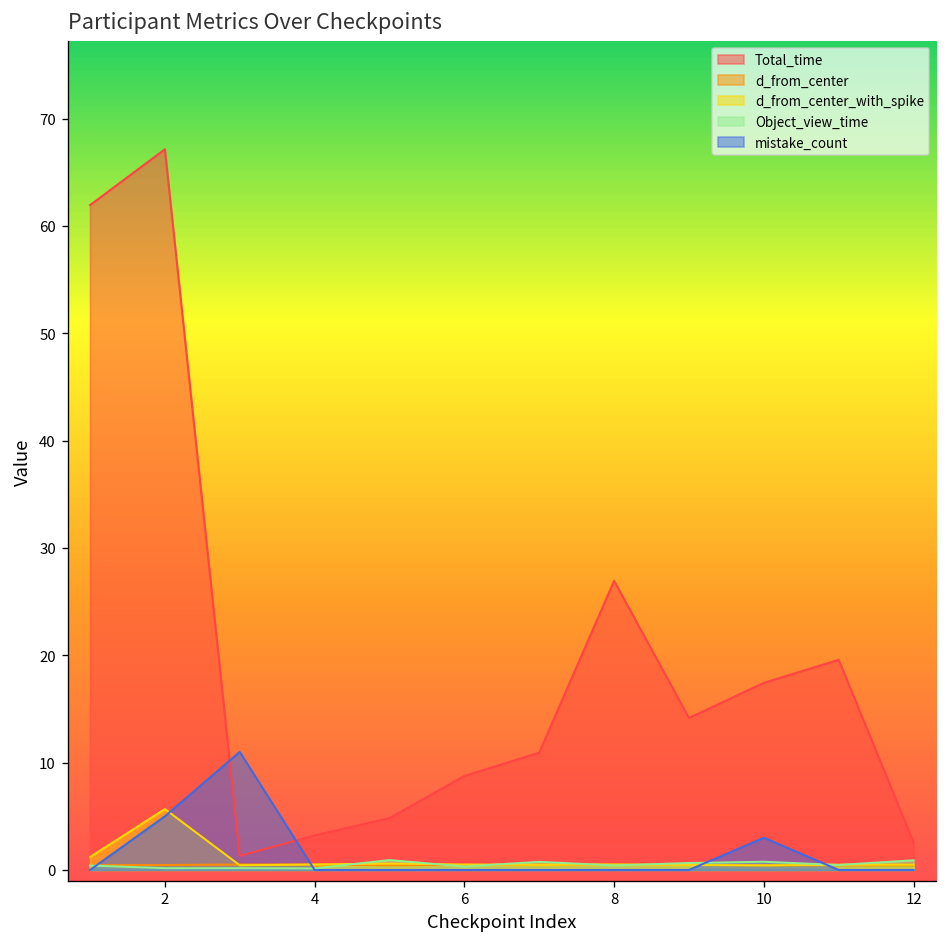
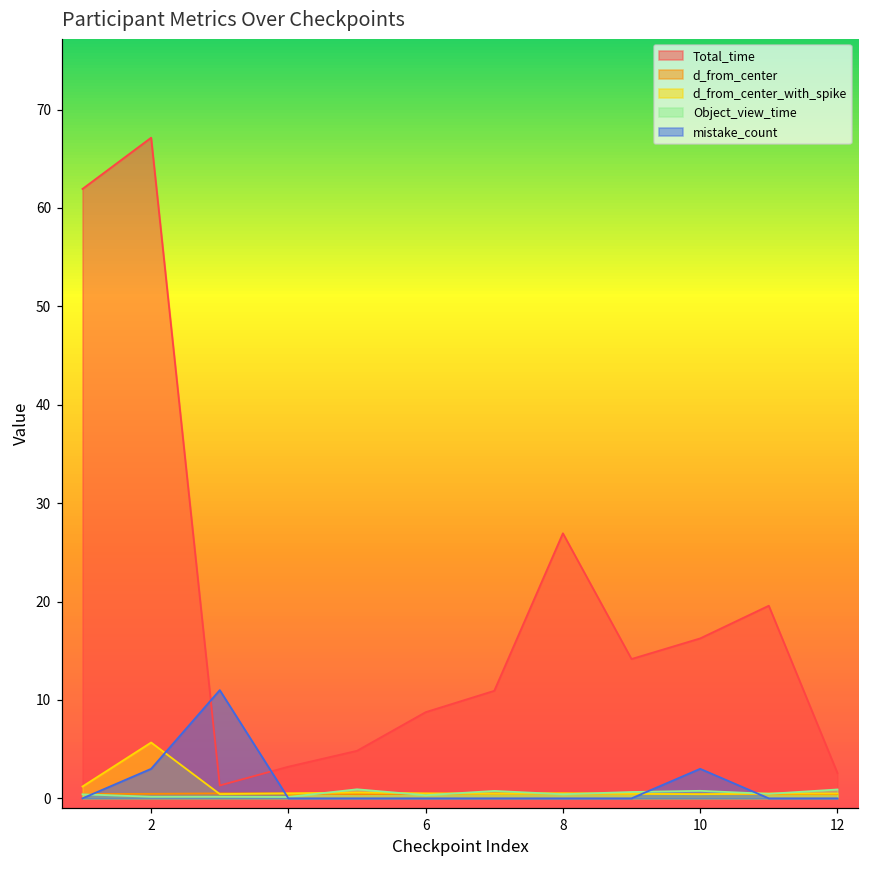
  {
    "Total_time": {
      "2": 67,
      "4": 3,
      "6": 9,
      "8": 27,
-     "10": 17,
+     "10": 16,
      "12": 3
    },
    "Object_view_time": {
      "2": 0,
      "10": 1,
      "12": 1
    },
    "mistake_count": {
-     "2": 5,
+     "2": 3,
      "6": 0,
      "8": 0,
      "10": 3,
      "12": 0
    }
  }
